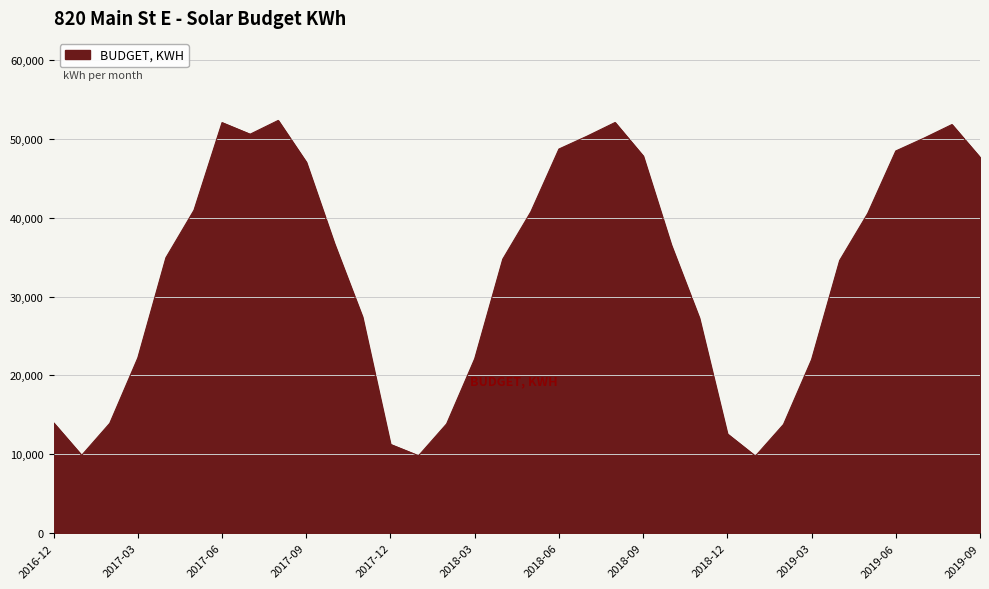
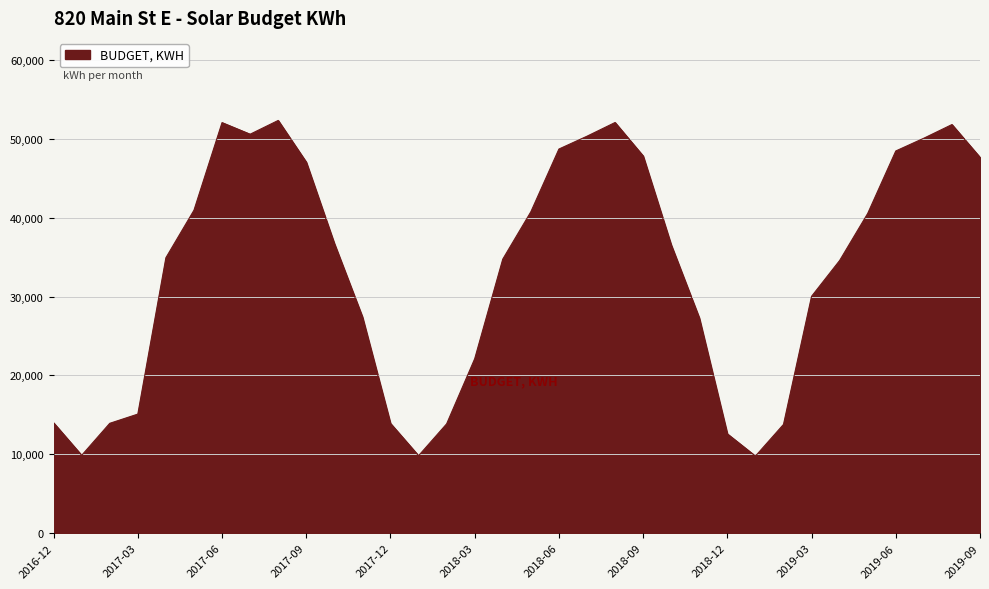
  {
    "2016-12": "14,000",
-   "2017-03": "22,000",
+   "2017-03": "15,000",
    "2017-06": "52,000",
    "2017-09": "47,000",
-   "2017-12": "11,000",
+   "2017-12": "14,000",
    "2018-03": "22,000",
    "2018-06": "49,000",
    "2018-09": "48,000",
    "2018-12": "13,000",
-   "2019-03": "22,000",
+   "2019-03": "30,000",
    "2019-06": "48,000",
    "2019-09": "48,000"
  }
